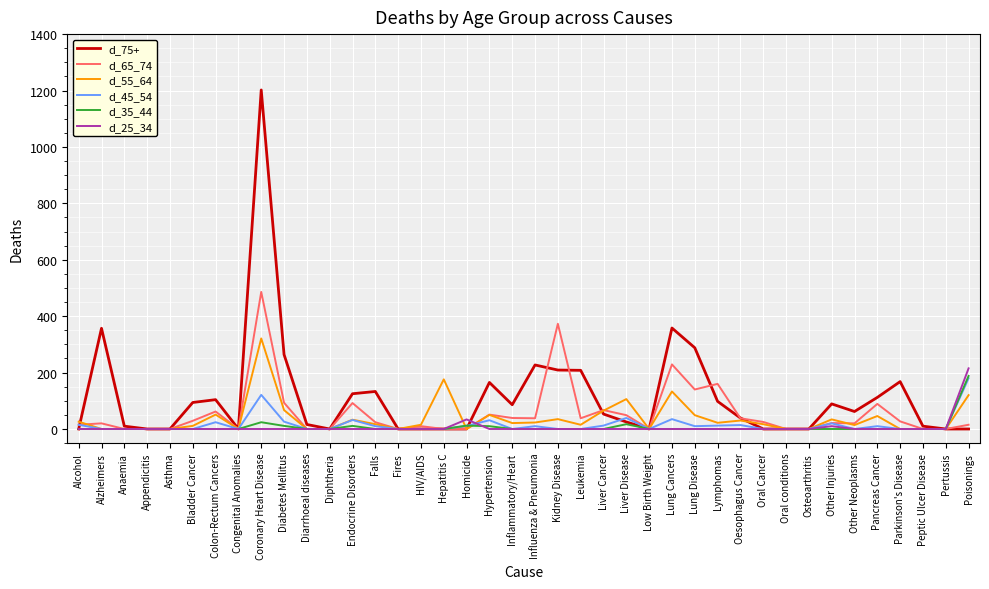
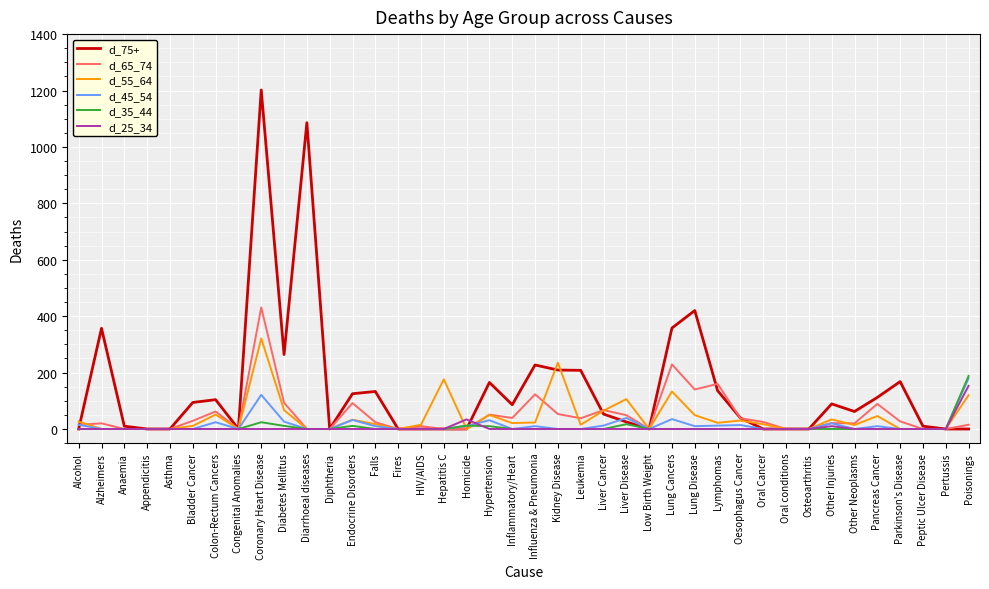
  {
    "d_75+": {
      "Alzheimers": 360,
      "Anaemia": 10,
      "Bladder Cancer": 90,
      "Colon-Rectum Cancers": 100,
      "Coronary Heart Disease": 1200,
      "Diabetes Mellitus": 260,
-     "Diarrhoeal diseases": 20,
+     "Diarrhoeal diseases": 1090,
      "Endocrine Disorders": 130,
      "Falls": 130,
      "Hypertension": 170,
      "Inflammatory/Heart": 90,
      "Influenza & Pneumonia": 230,
      "Kidney Disease": 210,
      "Leukemia": 210,
      "Liver Cancer": 50,
      "Lung Cancers": 360,
-     "Lung Disease": 290,
-     "Lymphomas": 100,
+     "Lung Disease": 420,
+     "Lymphomas": 140,
      "Other Injuries": 90,
      "Other Neoplasms": 60,
      "Pancreas Cancer": 110,
      "Parkinson's Disease": 170,
      "Peptic Ulcer Disease": 10,
      "Poisonings": 0
    },
    "d_65_74": {
      "Alzheimers": 20,
      "Bladder Cancer": 30,
      "Colon-Rectum Cancers": 60,
-     "Coronary Heart Disease": 490,
+     "Coronary Heart Disease": 430,
      "Diabetes Mellitus": 90,
      "Endocrine Disorders": 90,
      "Inflammatory/Heart": 40,
-     "Influenza & Pneumonia": 40,
-     "Kidney Disease": 370,
+     "Influenza & Pneumonia": 120,
+     "Kidney Disease": 50,
      "Leukemia": 40,
      "Liver Disease": 50,
      "Lung Cancers": 230,
      "Lung Disease": 140,
      "Lymphomas": 160,
      "Pancreas Cancer": 90,
      "Parkinson's Disease": 30,
      "Poisonings": 20
    },
    "d_55_64": {
      "Alcohol": 30,
      "Bladder Cancer": 10,
      "Colon-Rectum Cancers": 50,
      "Coronary Heart Disease": 320,
      "Diabetes Mellitus": 70,
      "Hepatitis C": 180,
      "Inflammatory/Heart": 20,
      "Influenza & Pneumonia": 20,
-     "Kidney Disease": 40,
+     "Kidney Disease": 240,
      "Leukemia": 20,
      "Liver Disease": 110,
      "Lung Cancers": 130,
      "Lung Disease": 50,
      "Lymphomas": 20,
      "Other Injuries": 30,
      "Pancreas Cancer": 50,
      "Poisonings": 120
    },
    "d_45_54": {
      "Colon-Rectum Cancers": 20,
      "Coronary Heart Disease": 120,
      "Diabetes Mellitus": 30,
      "Hypertension": 30,
      "Influenza & Pneumonia": 10,
      "Liver Cancer": 10,
      "Liver Disease": 40,
      "Lung Cancers": 40,
      "Lung Disease": 10,
      "Lymphomas": 10,
      "Oesophagus Cancer": 10,
      "Pancreas Cancer": 10
    },
    "d_35_44": {
      "Coronary Heart Disease": 20,
      "Diabetes Mellitus": 10,
      "Endocrine Disorders": 10,
      "Hypertension": 10,
      "Other Injuries": 0
    },
    "d_25_34": {
      "Coronary Heart Disease": 0,
      "Diabetes Mellitus": 0,
      "Endocrine Disorders": 0,
      "Homicide": 30,
      "Hypertension": 0,
      "Liver Disease": 0,
      "Other Injuries": 10,
-     "Poisonings": 220
+     "Poisonings": 150
    }
  }
